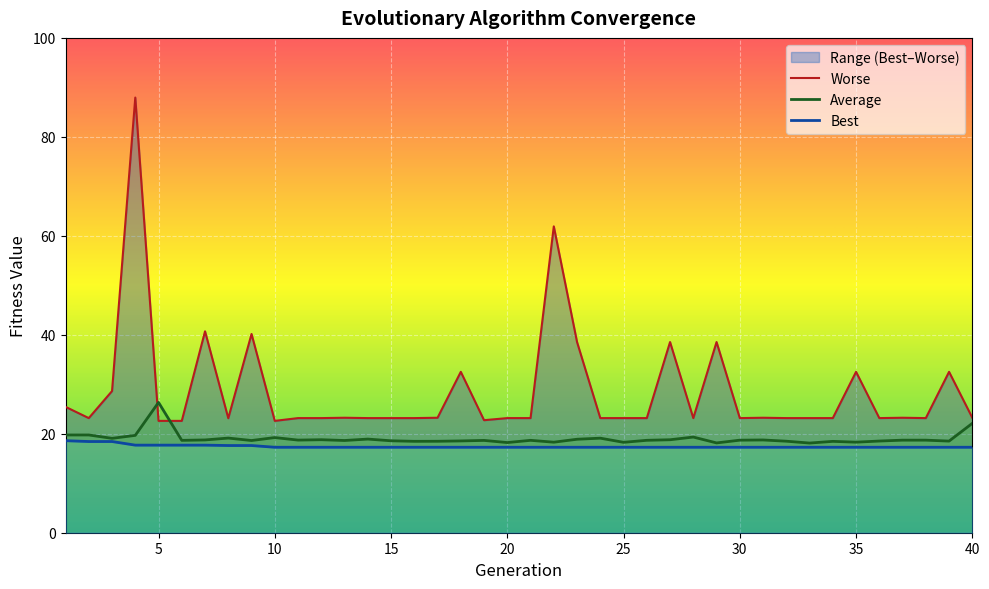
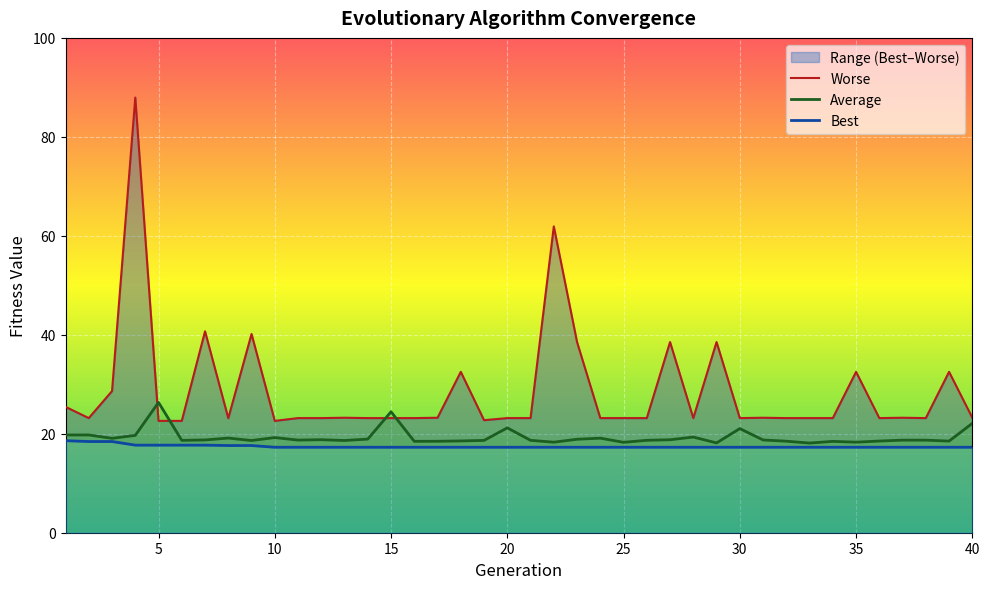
  {
    "Average": {
      "5": 26,
      "10": 19,
-     "15": 19,
-     "20": 18,
+     "15": 24,
+     "20": 21,
      "25": 18,
-     "30": 19,
+     "30": 21,
      "35": 18,
      "40": 22
    }
  }
